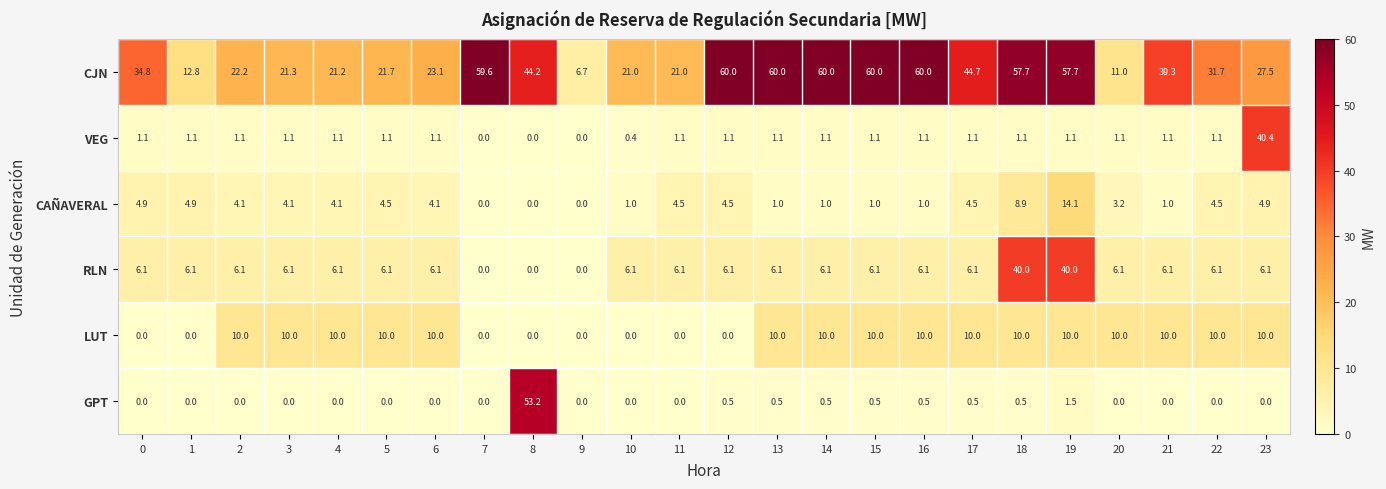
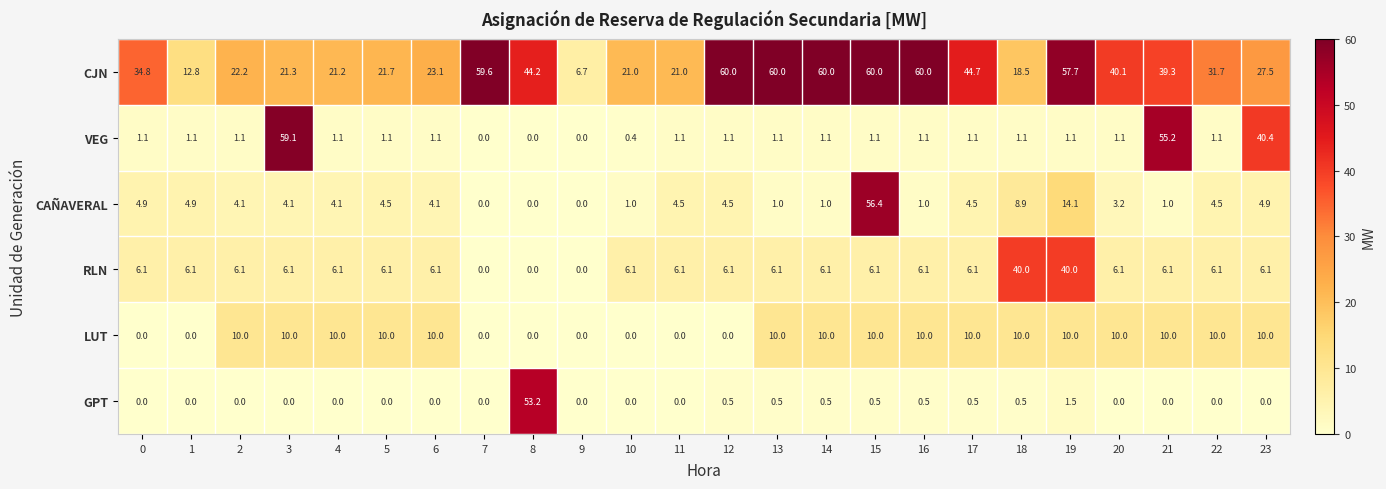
  {
    "CJN": {
      "0": 34.8,
      "1": 12.8,
      "2": 22.2,
      "3": 21.3,
      "4": 21.2,
      "5": 21.7,
      "6": 23.1,
      "7": 59.6,
      "8": 44.2,
      "9": 6.7,
      "10": 21.0,
      "11": 21.0,
      "12": 60.0,
      "13": 60.0,
      "14": 60.0,
      "15": 60.0,
      "16": 60.0,
      "17": 44.7,
-     "18": 57.7,
+     "18": 18.5,
      "19": 57.7,
-     "20": 11.0,
+     "20": 40.1,
      "21": 39.3,
      "22": 31.7,
      "23": 27.5
    },
    "VEG": {
      "0": 1.1,
      "1": 1.1,
      "2": 1.1,
-     "3": 1.1,
+     "3": 59.1,
      "4": 1.1,
      "5": 1.1,
      "6": 1.1,
      "7": 0.0,
      "8": 0.0,
      "9": 0.0,
      "10": 0.4,
      "11": 1.1,
      "12": 1.1,
      "13": 1.1,
      "14": 1.1,
      "15": 1.1,
      "16": 1.1,
      "17": 1.1,
      "18": 1.1,
      "19": 1.1,
      "20": 1.1,
-     "21": 1.1,
+     "21": 55.2,
      "22": 1.1,
      "23": 40.4
    },
    "CAÑAVERAL": {
      "0": 4.9,
      "1": 4.9,
      "2": 4.1,
      "3": 4.1,
      "4": 4.1,
      "5": 4.5,
      "6": 4.1,
      "7": 0.0,
      "8": 0.0,
      "9": 0.0,
      "10": 1.0,
      "11": 4.5,
      "12": 4.5,
      "13": 1.0,
      "14": 1.0,
-     "15": 1.0,
+     "15": 56.4,
      "16": 1.0,
      "17": 4.5,
      "18": 8.9,
      "19": 14.1,
      "20": 3.2,
      "21": 1.0,
      "22": 4.5,
      "23": 4.9
    },
    "RLN": {
      "0": 6.1,
      "1": 6.1,
      "2": 6.1,
      "3": 6.1,
      "4": 6.1,
      "5": 6.1,
      "6": 6.1,
      "7": 0.0,
      "8": 0.0,
      "9": 0.0,
      "10": 6.1,
      "11": 6.1,
      "12": 6.1,
      "13": 6.1,
      "14": 6.1,
      "15": 6.1,
      "16": 6.1,
      "17": 6.1,
      "18": 40.0,
      "19": 40.0,
      "20": 6.1,
      "21": 6.1,
      "22": 6.1,
      "23": 6.1
    },
    "LUT": {
      "0": 0.0,
      "1": 0.0,
      "2": 10.0,
      "3": 10.0,
      "4": 10.0,
      "5": 10.0,
      "6": 10.0,
      "7": 0.0,
      "8": 0.0,
      "9": 0.0,
      "10": 0.0,
      "11": 0.0,
      "12": 0.0,
      "13": 10.0,
      "14": 10.0,
      "15": 10.0,
      "16": 10.0,
      "17": 10.0,
      "18": 10.0,
      "19": 10.0,
      "20": 10.0,
      "21": 10.0,
      "22": 10.0,
      "23": 10.0
    },
    "GPT": {
      "0": 0.0,
      "1": 0.0,
      "2": 0.0,
      "3": 0.0,
      "4": 0.0,
      "5": 0.0,
      "6": 0.0,
      "7": 0.0,
      "8": 53.2,
      "9": 0.0,
      "10": 0.0,
      "11": 0.0,
      "12": 0.5,
      "13": 0.5,
      "14": 0.5,
      "15": 0.5,
      "16": 0.5,
      "17": 0.5,
      "18": 0.5,
      "19": 1.5,
      "20": 0.0,
      "21": 0.0,
      "22": 0.0,
      "23": 0.0
    }
  }
